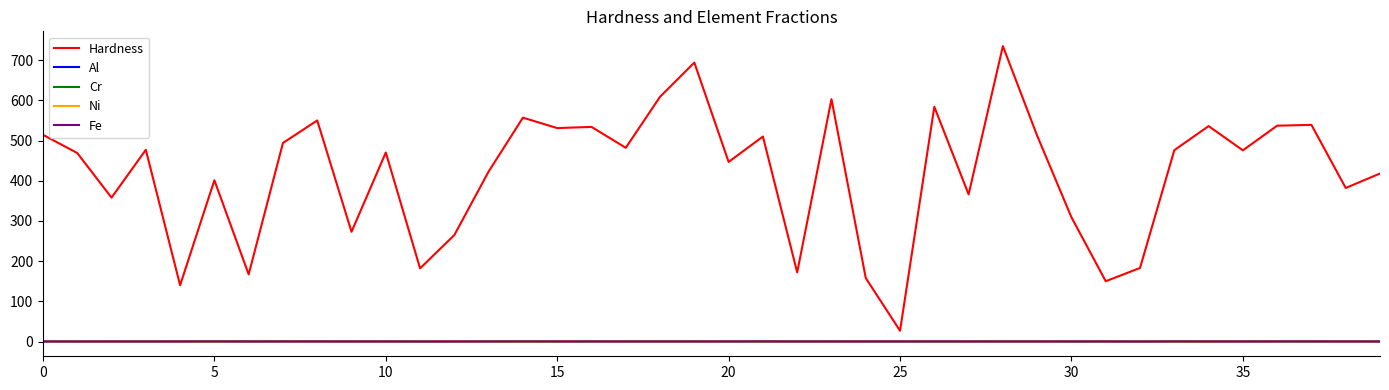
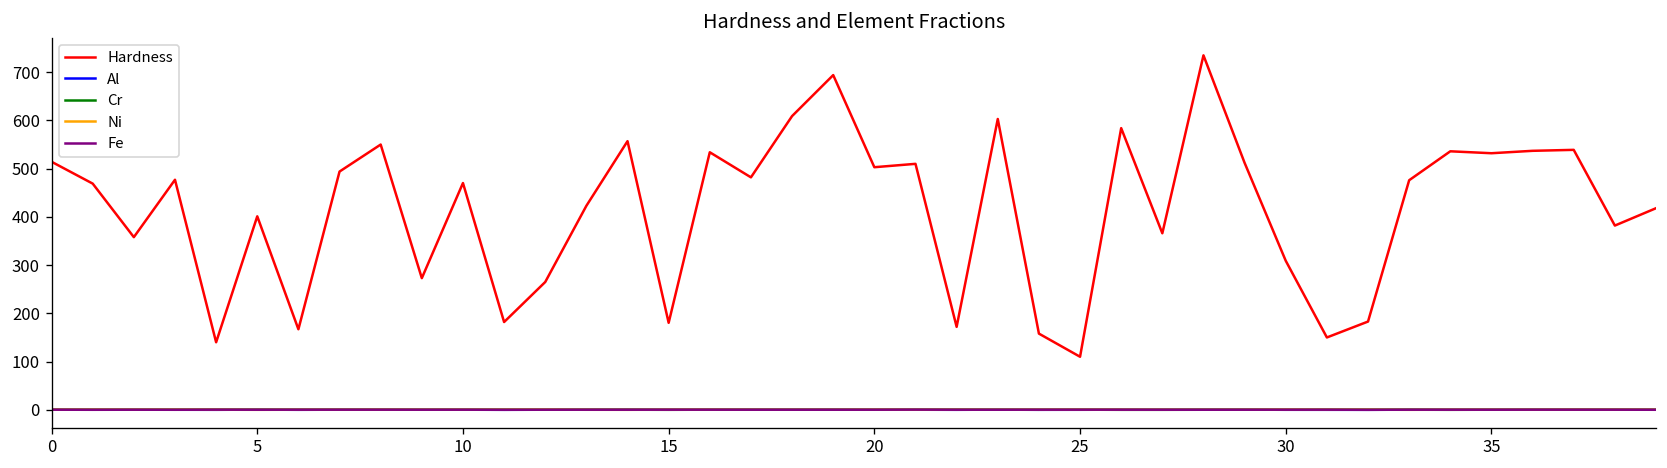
  {
    "Hardness": {
      "0": 510,
      "5": 400,
      "10": 470,
-     "15": 530,
-     "20": 450,
-     "25": 30,
+     "15": 180,
+     "20": 500,
+     "25": 110,
      "30": 310,
-     "35": 480
+     "35": 530
    }
  }
